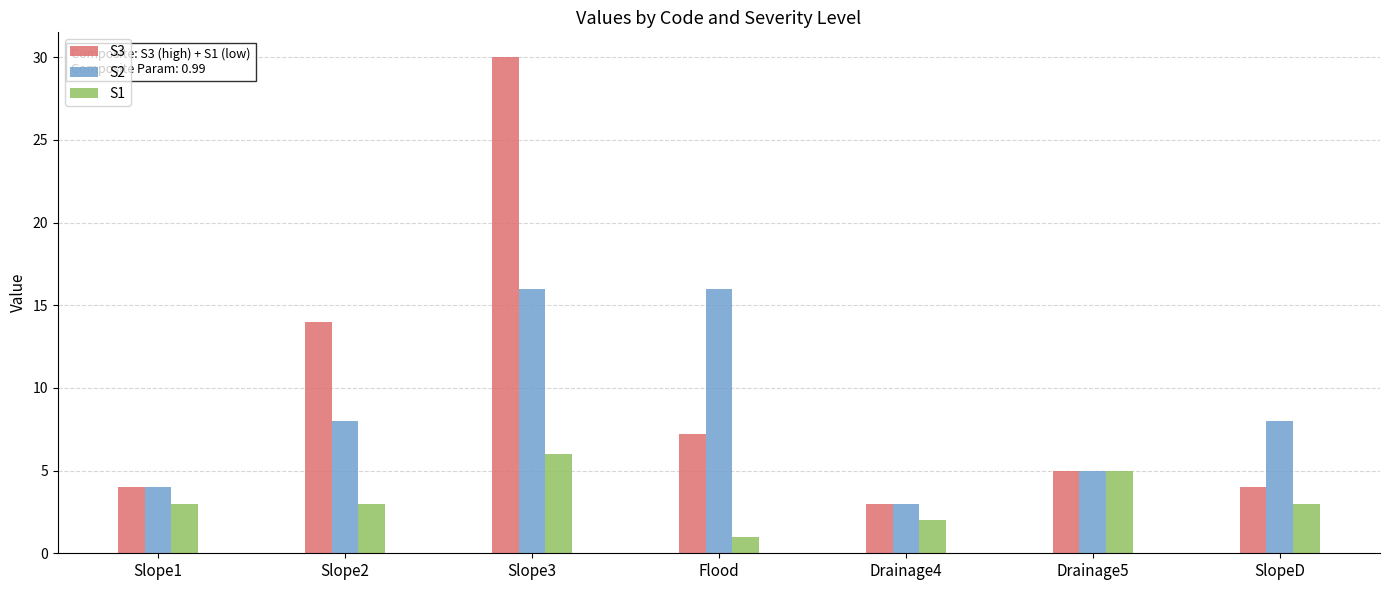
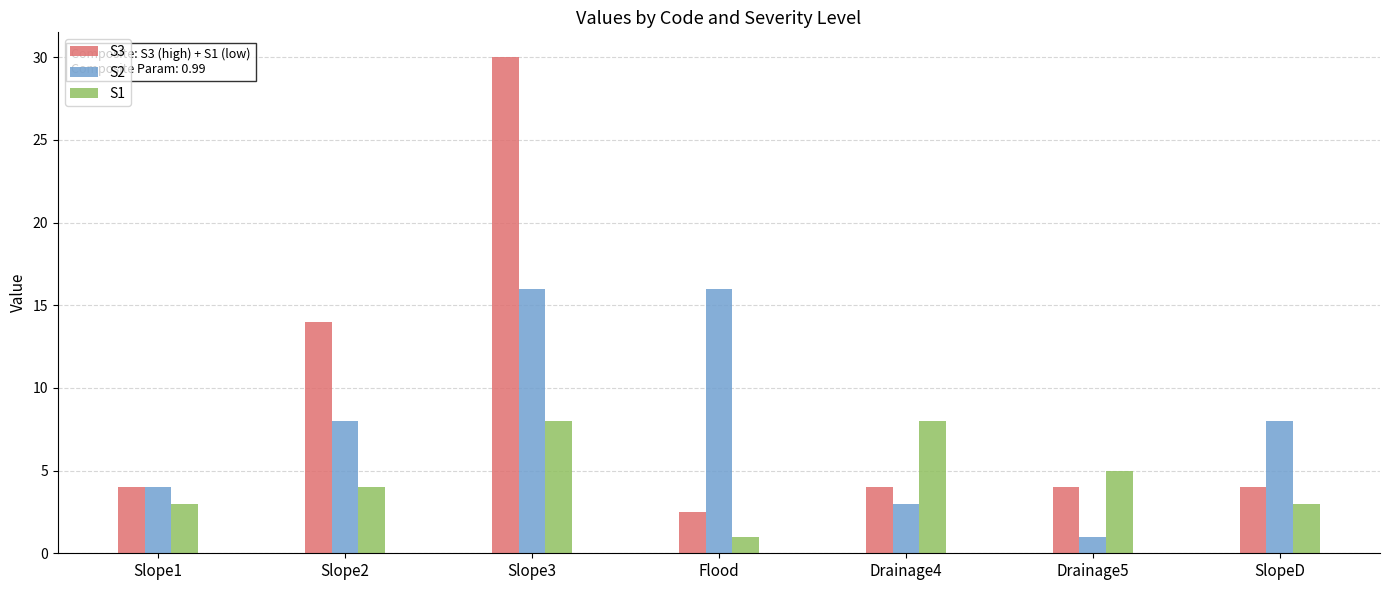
  {
    "S3": {
      "Slope1": 4.0,
      "Slope2": 14.0,
      "Slope3": 30.0,
-     "Flood": 7.2,
-     "Drainage4": 3,
-     "Drainage5": 5,
+     "Flood": 2.5,
+     "Drainage4": 4,
+     "Drainage5": 4,
      "SlopeD": 4.0
    },
    "S2": {
      "Slope1": 4,
      "Slope2": 8,
      "Slope3": 16,
      "Flood": 16,
      "Drainage4": 3,
-     "Drainage5": 5,
+     "Drainage5": 1,
      "SlopeD": 8
    },
    "S1": {
      "Slope1": 3,
-     "Slope2": 3,
-     "Slope3": 6,
+     "Slope2": 4,
+     "Slope3": 8,
      "Flood": 1,
-     "Drainage4": 2,
+     "Drainage4": 8,
      "Drainage5": 5,
      "SlopeD": 3
    }
  }
